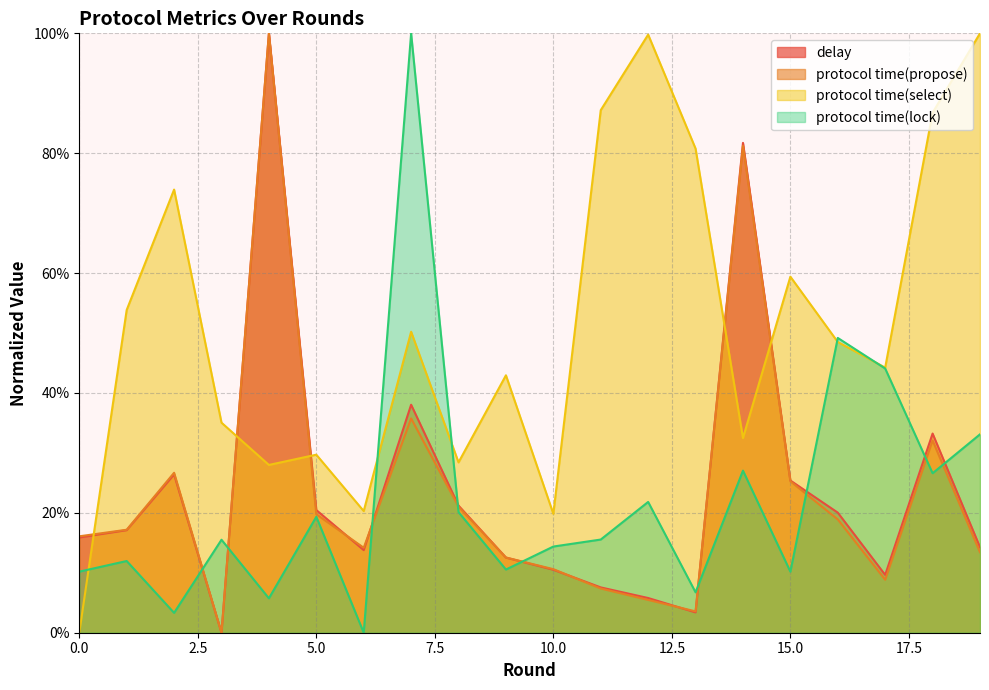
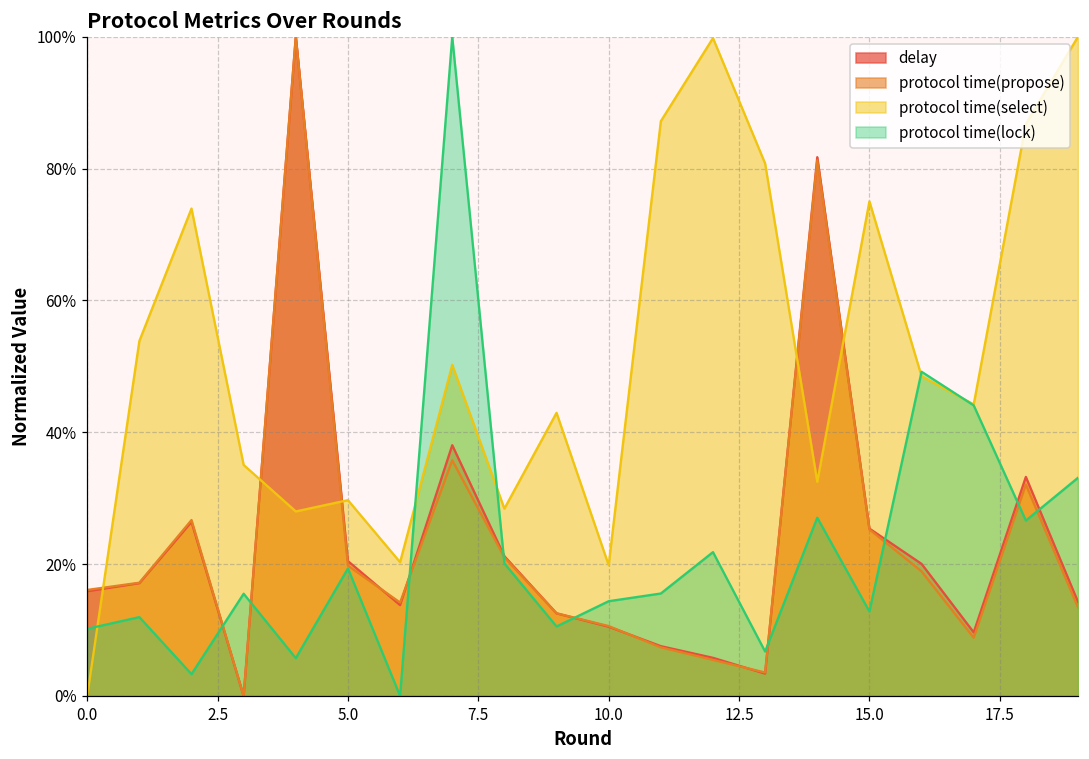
  {
    "protocol time(select)": {
      "0.0": "0%",
      "5.0": "30%",
      "10.0": "20%",
-     "15.0": "59%"
+     "15.0": "75%"
    },
    "protocol time(lock)": {
      "0.0": "10%",
      "5.0": "19%",
      "10.0": "14%",
-     "15.0": "10%"
+     "15.0": "13%"
    }
  }
